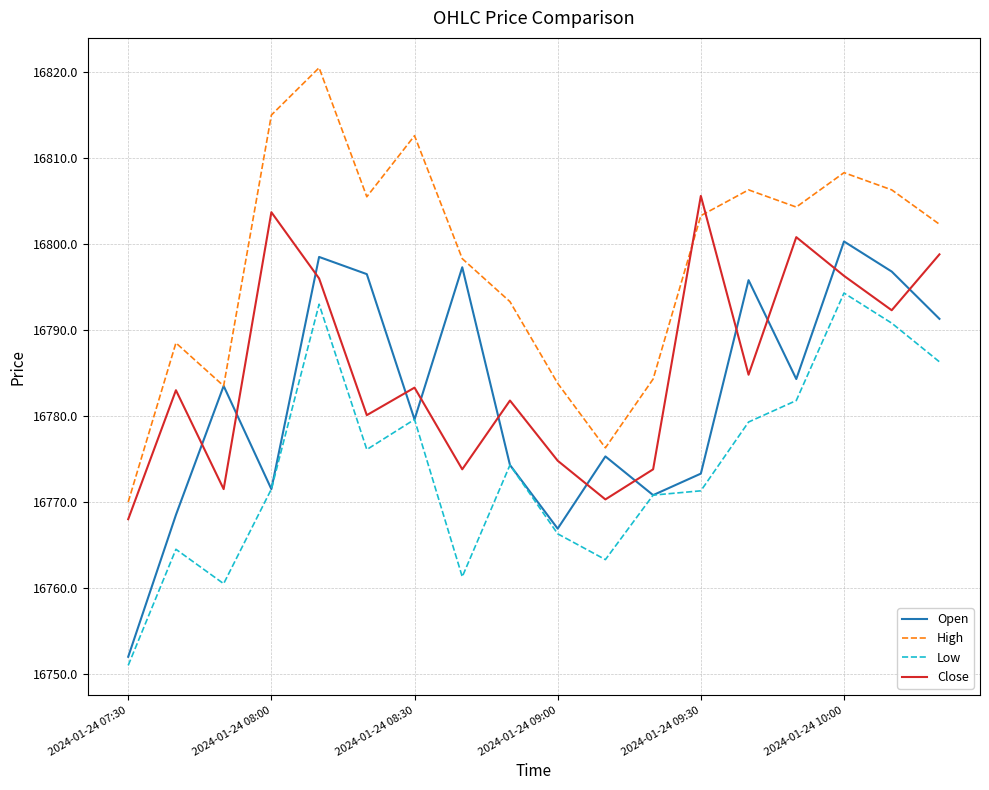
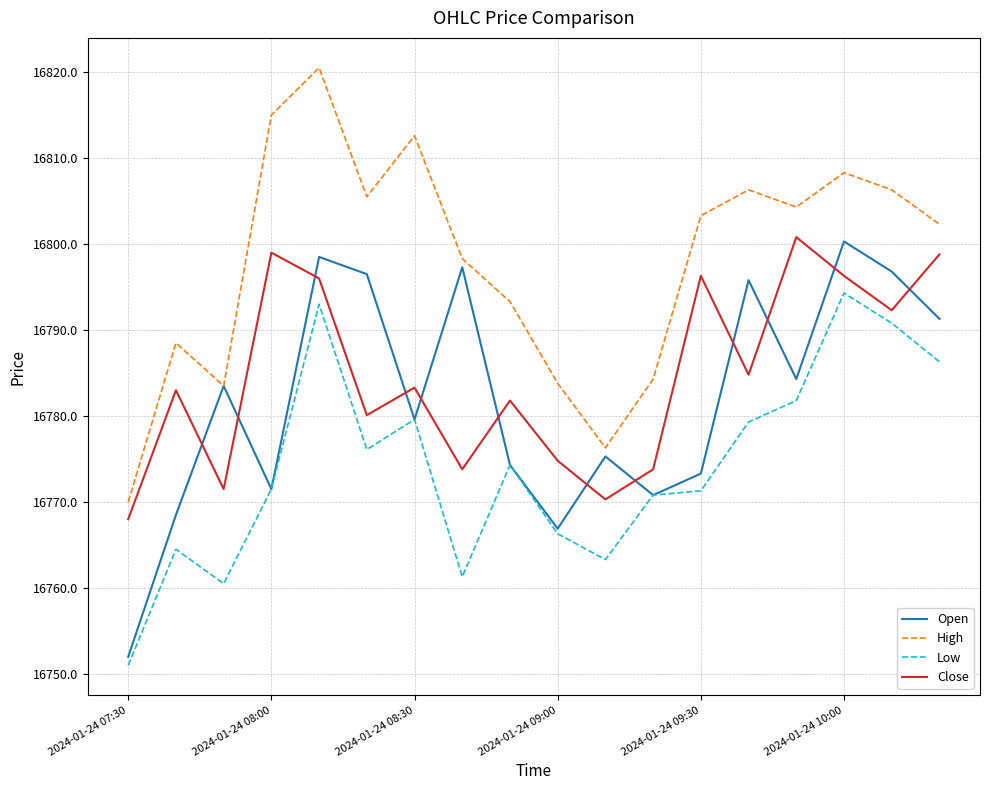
  {
    "Open": {
      "2024-01-24 07:30": 16752,
      "2024-01-24 09:00": 16767,
      "2024-01-24 09:30": 16773,
      "2024-01-24 10:00": 16800
    },
    "High": {
      "2024-01-24 07:30": 16770,
      "2024-01-24 08:00": 16815,
      "2024-01-24 08:30": 16813,
      "2024-01-24 09:00": 16784,
      "2024-01-24 09:30": 16803,
      "2024-01-24 10:00": 16808
    },
    "Low": {
      "2024-01-24 07:30": 16751,
      "2024-01-24 09:00": 16766,
      "2024-01-24 09:30": 16771,
      "2024-01-24 10:00": 16794
    },
    "Close": {
      "2024-01-24 07:30": 16768,
-     "2024-01-24 08:00": 16804,
+     "2024-01-24 08:00": 16799,
      "2024-01-24 08:30": 16783,
      "2024-01-24 09:00": 16775,
-     "2024-01-24 09:30": 16806,
+     "2024-01-24 09:30": 16796,
      "2024-01-24 10:00": 16796
    }
  }
